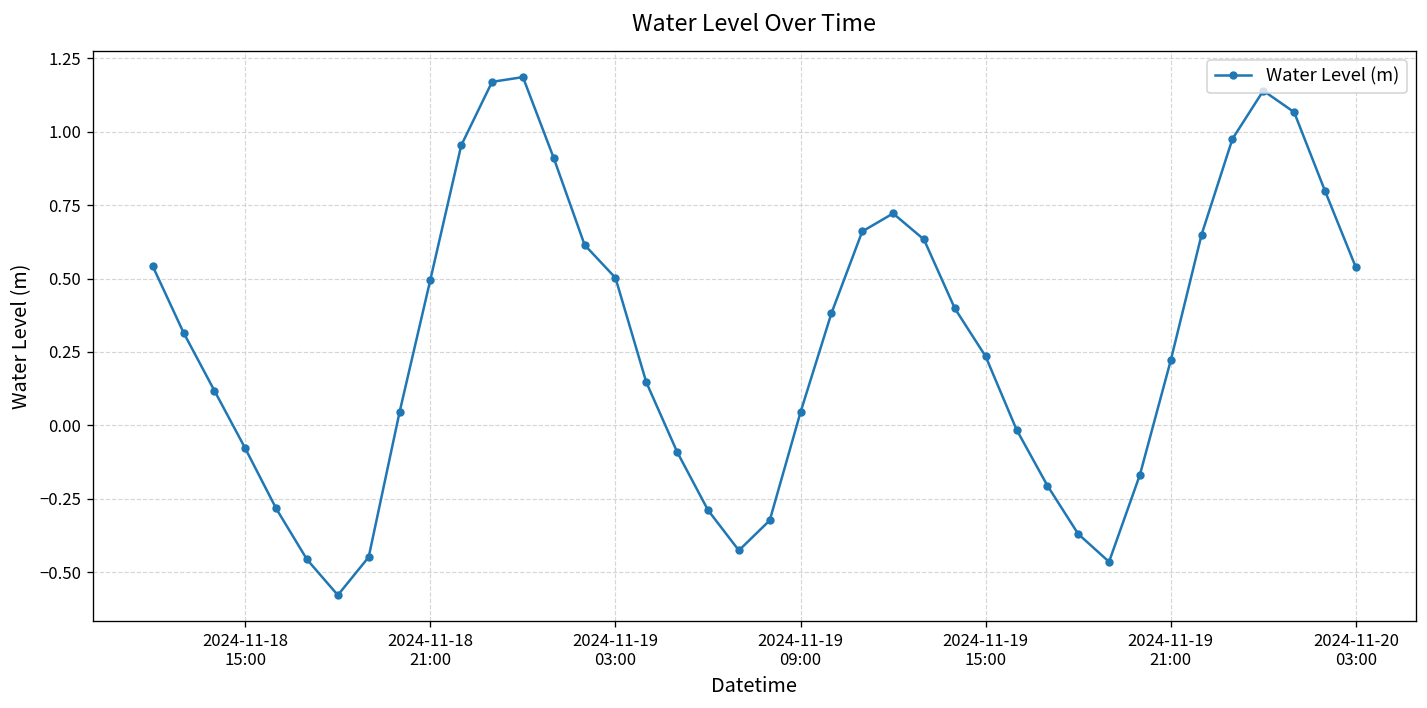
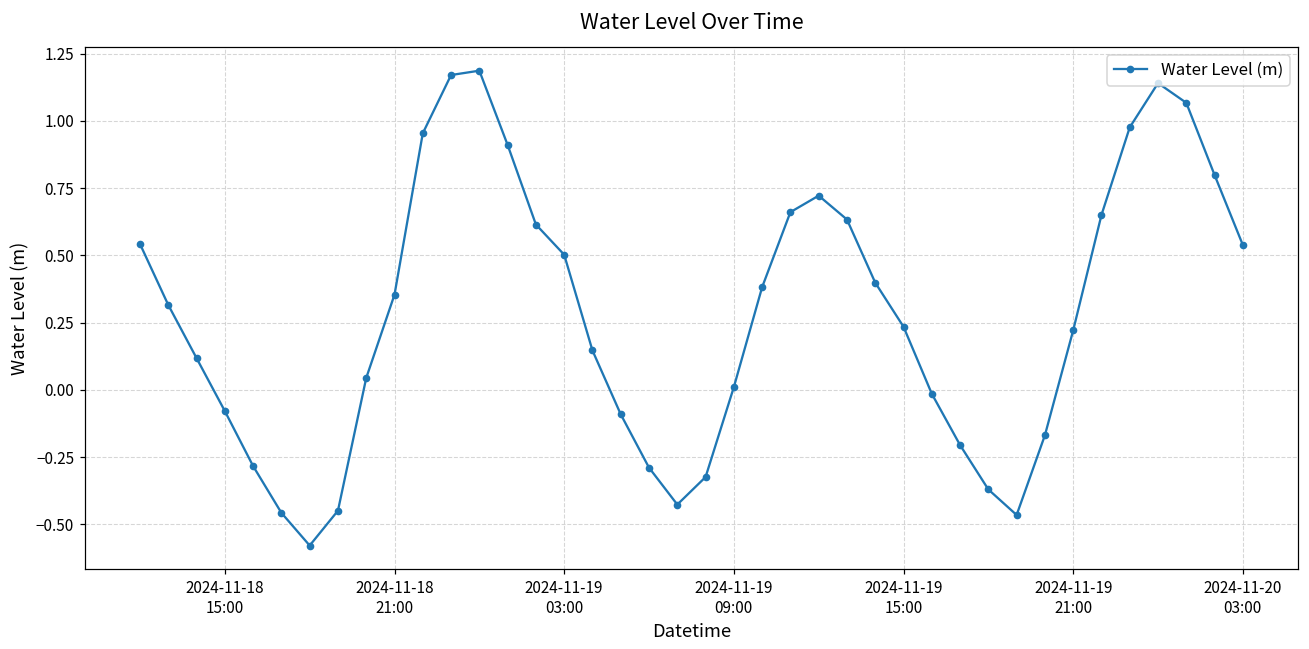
  {
    "2024-11-18 15:00": -0.08,
-   "2024-11-18 21:00": 0.50,
+   "2024-11-18 21:00": 0.35,
    "2024-11-19 03:00": 0.50,
-   "2024-11-19 09:00": 0.05,
+   "2024-11-19 09:00": 0.01,
    "2024-11-19 15:00": 0.23,
    "2024-11-19 21:00": 0.22,
    "2024-11-20 03:00": 0.54
  }
